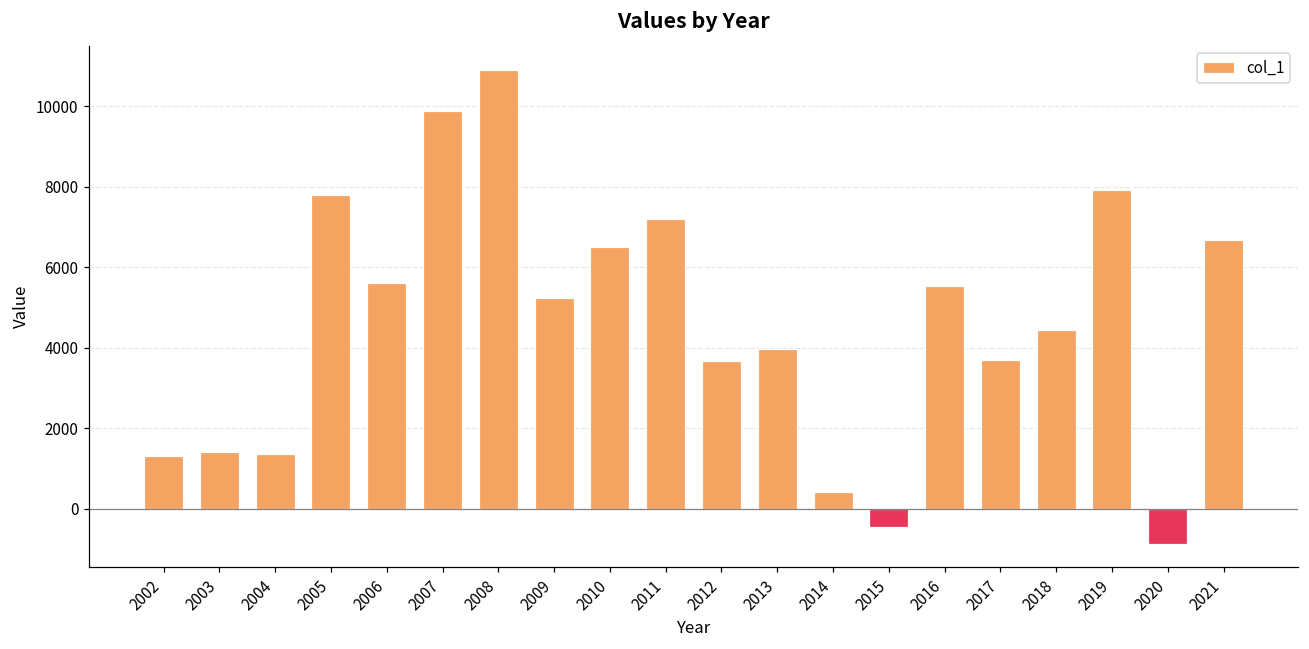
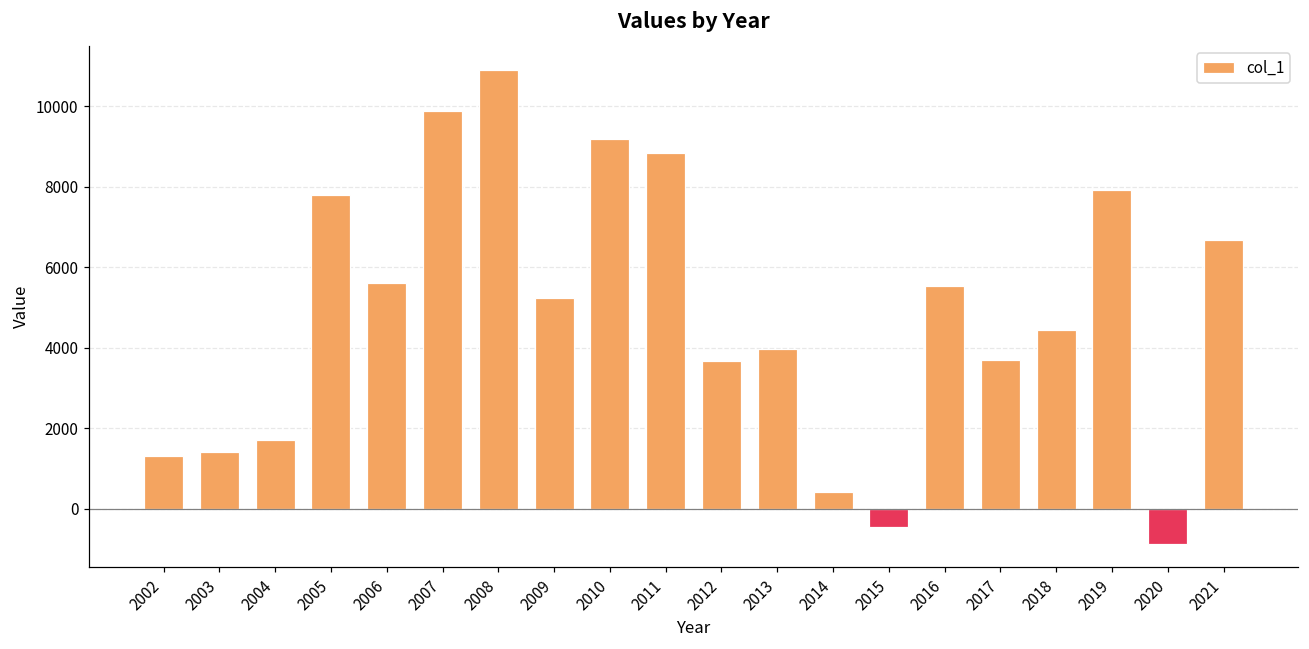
  {
    "2002": 1300,
    "2003": 1400,
-   "2004": 1400,
+   "2004": 1700,
    "2005": 7800,
    "2006": 5600,
    "2007": 9900,
    "2008": 10900,
    "2009": 5200,
-   "2010": 6500,
-   "2011": 7200,
+   "2010": 9200,
+   "2011": 8800,
    "2012": 3700,
    "2013": 4000,
    "2014": 400,
    "2015": -500,
    "2016": 5500,
    "2017": 3700,
    "2018": 4500,
    "2019": 7900,
    "2020": -900,
    "2021": 6700
  }
